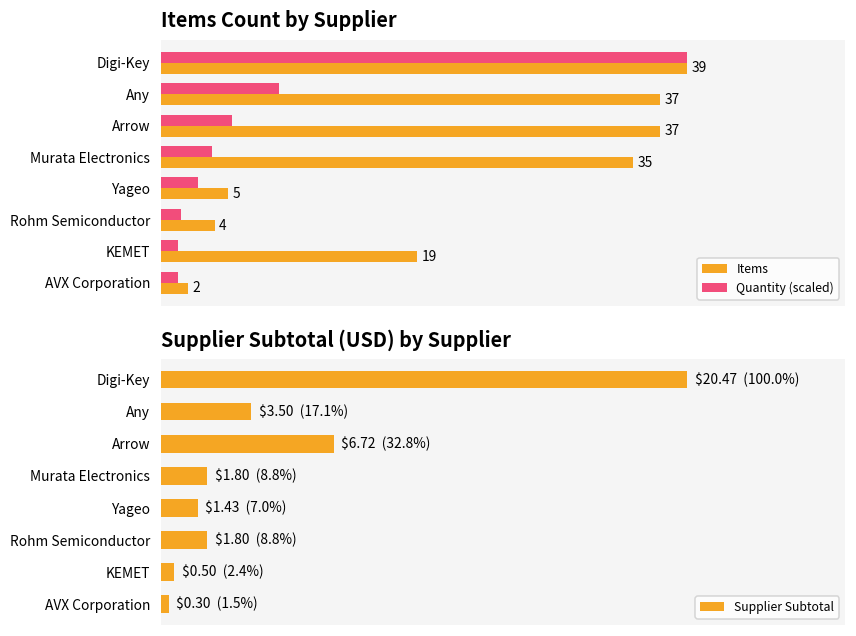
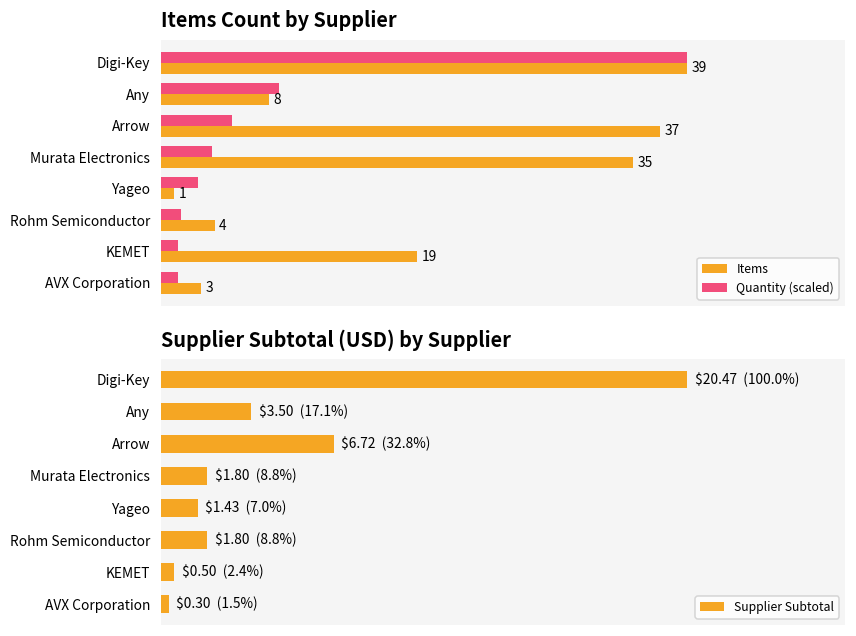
  {
    "Items Count by Supplier": {
      "Items": {
        "Digi-Key": "39",
-       "Any": "37",
+       "Any": "8",
        "Arrow": "37",
        "Murata Electronics": "35",
-       "Yageo": "5",
+       "Yageo": "1",
        "Rohm Semiconductor": "4",
        "KEMET": "19",
-       "AVX Corporation": "2"
+       "AVX Corporation": "3"
      }
    },
    "Supplier Subtotal (USD) by Supplier": {
      "Digi-Key": "$20.47",
      "Any": "$3.50",
      "Arrow": "$6.72",
      "Murata Electronics": "$1.80",
      "Yageo": "$1.43",
      "Rohm Semiconductor": "$1.80",
      "KEMET": "$0.50",
      "AVX Corporation": "$0.30"
    }
  }
